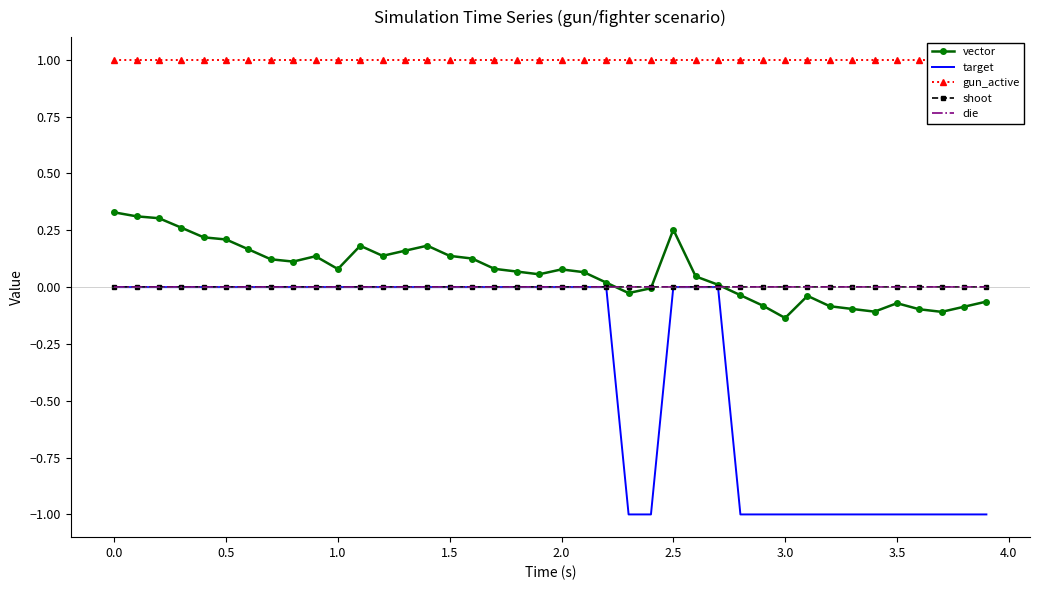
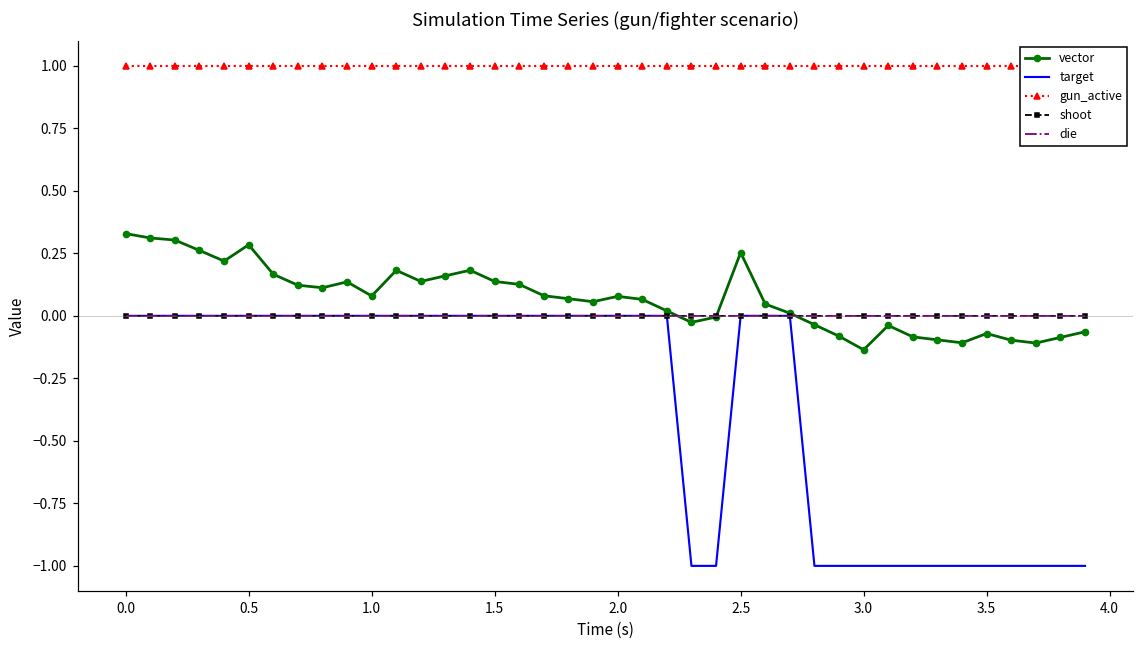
  {
    "vector": {
      "0.0": 0.33,
-     "0.5": 0.21,
+     "0.5": 0.28,
      "1.0": 0.08,
      "1.5": 0.14,
      "2.0": 0.08,
      "2.5": 0.25,
      "3.0": -0.14,
      "3.5": -0.07
    },
    "target": {
      "3.0": -1.00,
      "3.5": -1.00
    },
    "gun_active": {
      "0.0": 1.00,
      "0.5": 1.00,
      "1.0": 1.00,
      "1.5": 1.00,
      "2.0": 1.00,
      "2.5": 1.00,
      "3.0": 1.00,
      "3.5": 1.00
    },
    "die": {
      "3.0": 0.00,
      "3.5": 0.00
    }
  }
